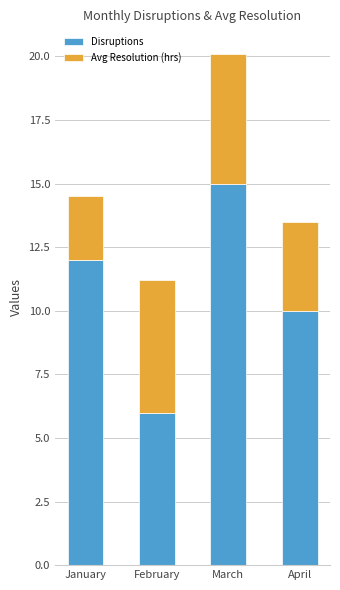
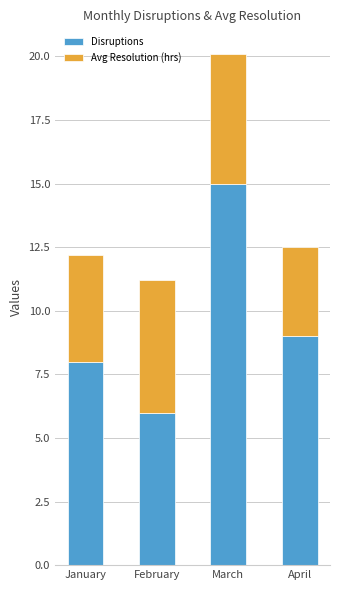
  {
    "Disruptions": {
-     "January": 12,
+     "January": 8,
      "February": 6,
      "March": 15,
-     "April": 10
+     "April": 9
    },
    "Avg Resolution (hrs)": {
-     "January": 2.5,
+     "January": 4.2,
      "February": 5.2,
      "March": 5.1,
      "April": 3.5
    }
  }
